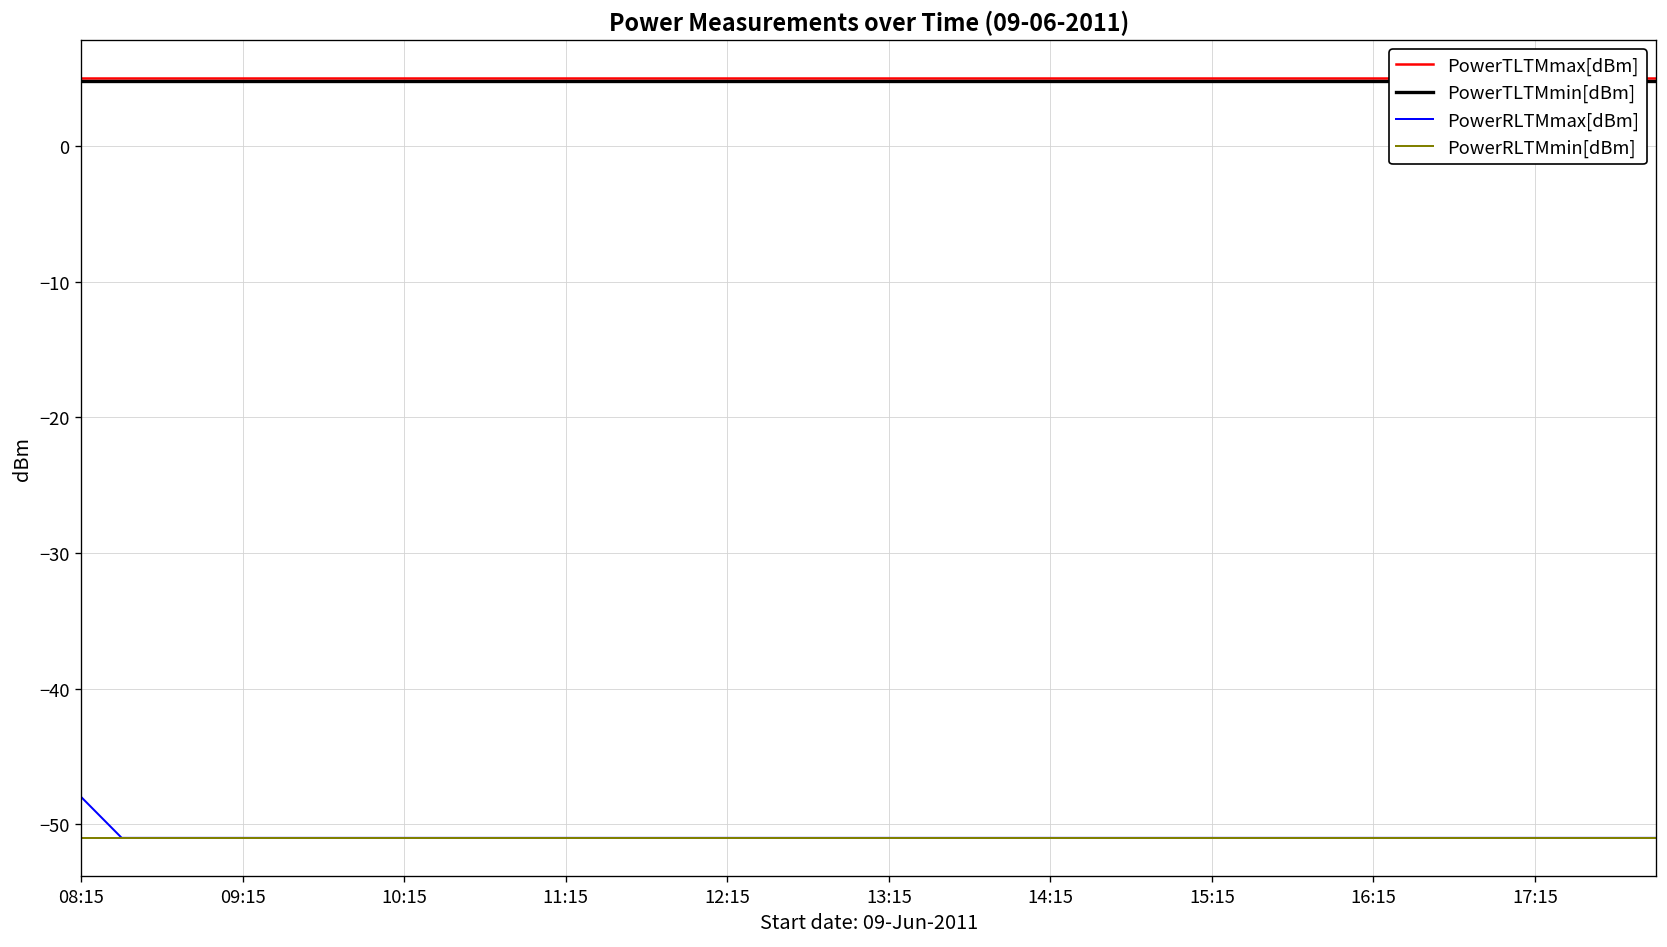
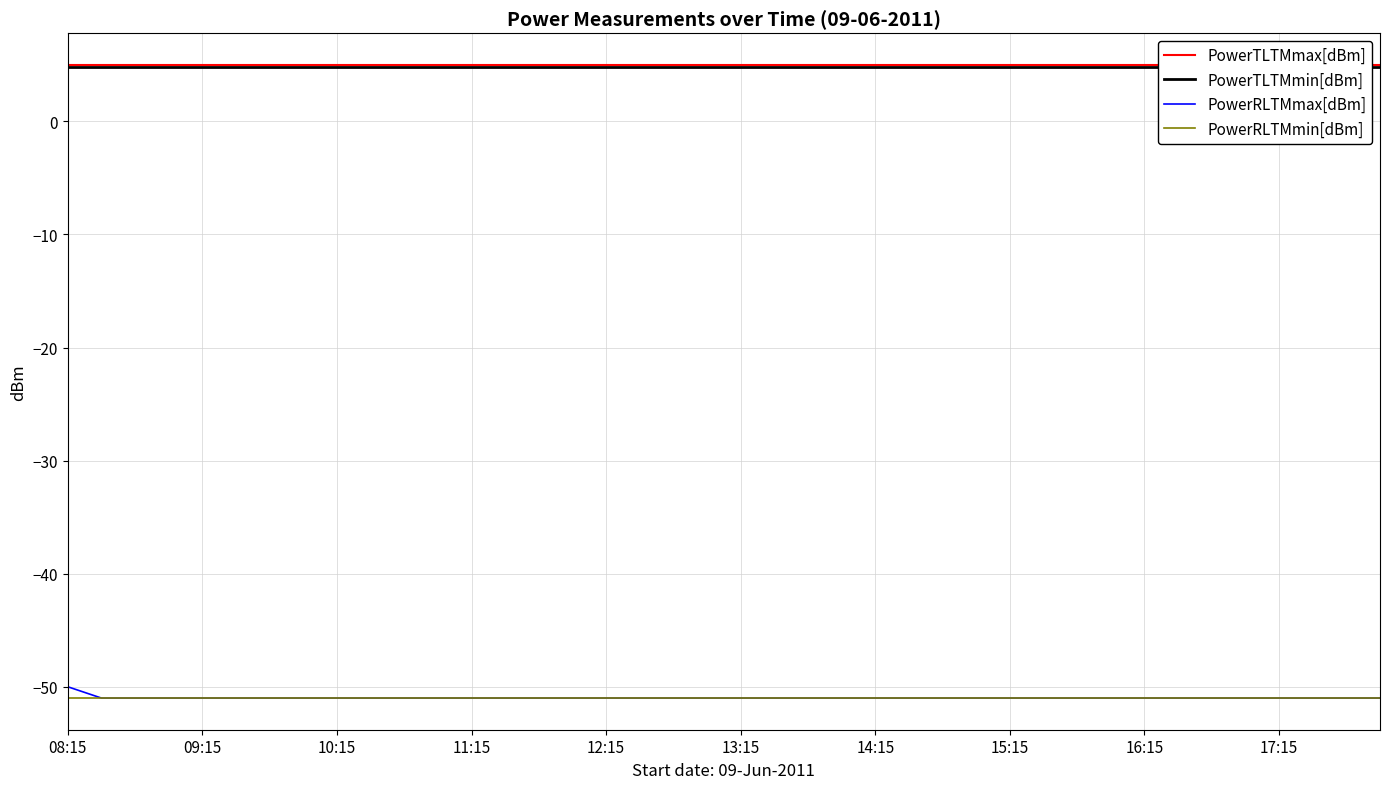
  {
    "PowerRLTMmax[dBm]": {
-     "08:15": -48
+     "08:15": -50
    },
    "PowerRLTMmin[dBm]": {
      "08:15": -51
    }
  }
